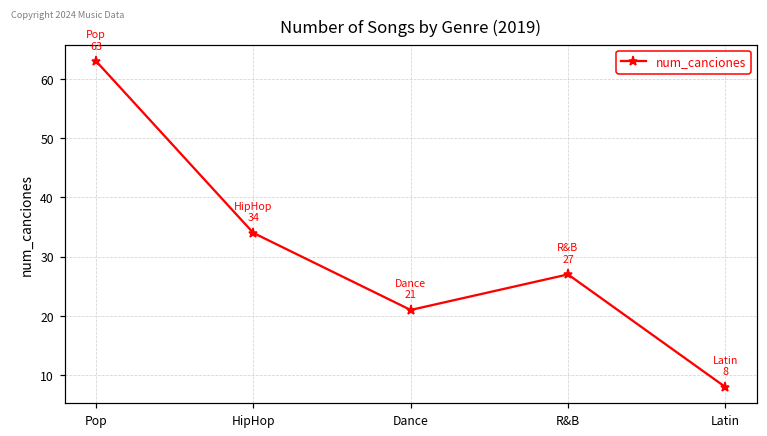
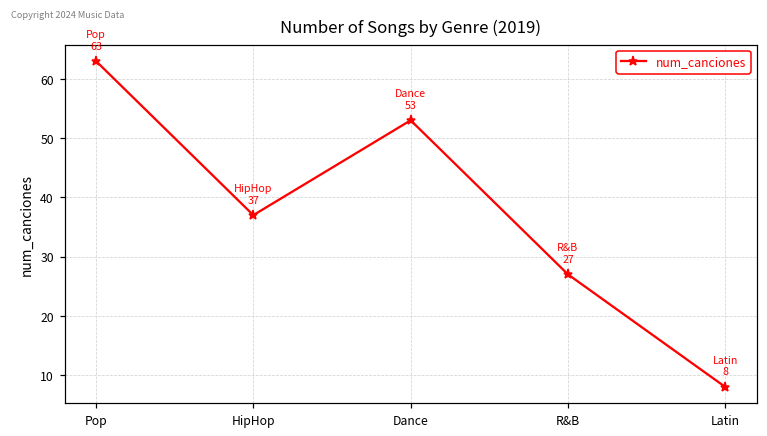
  {
    "Pop": 63,
-   "HipHop": 34,
-   "Dance": 21,
+   "HipHop": 37,
+   "Dance": 53,
    "R&B": 27,
    "Latin": 8
  }
